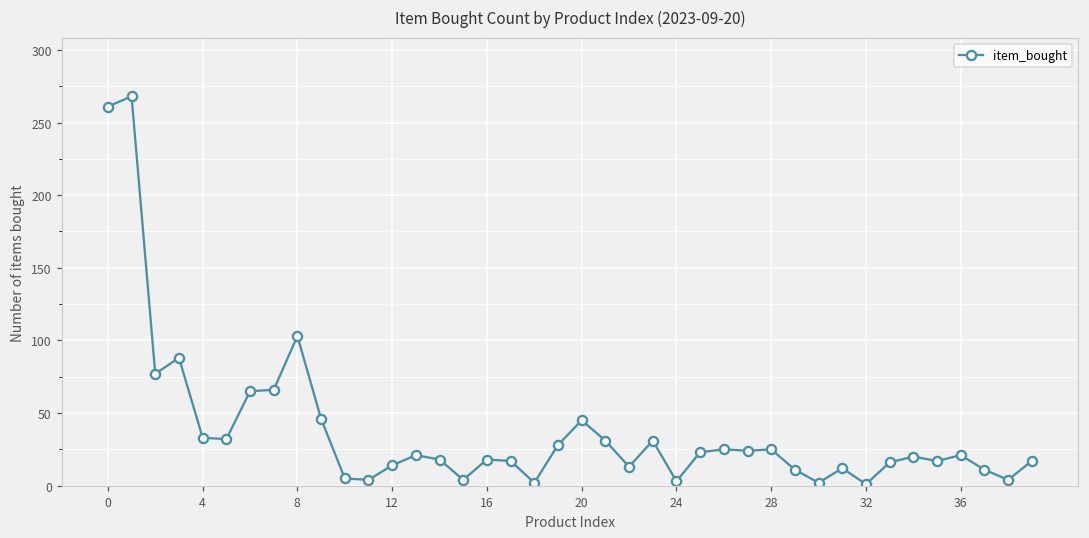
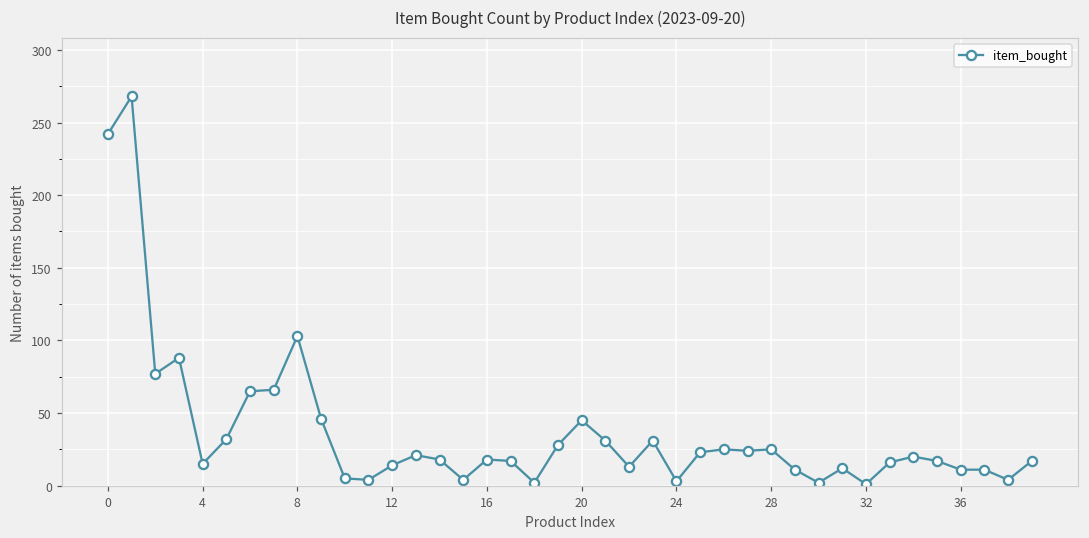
  {
-   "0": 261,
-   "4": 33,
+   "0": 242,
+   "4": 15,
    "8": 103,
    "12": 14,
    "16": 18,
    "20": 45,
    "24": 3,
    "28": 25,
    "32": 1,
-   "36": 21
+   "36": 11
  }
